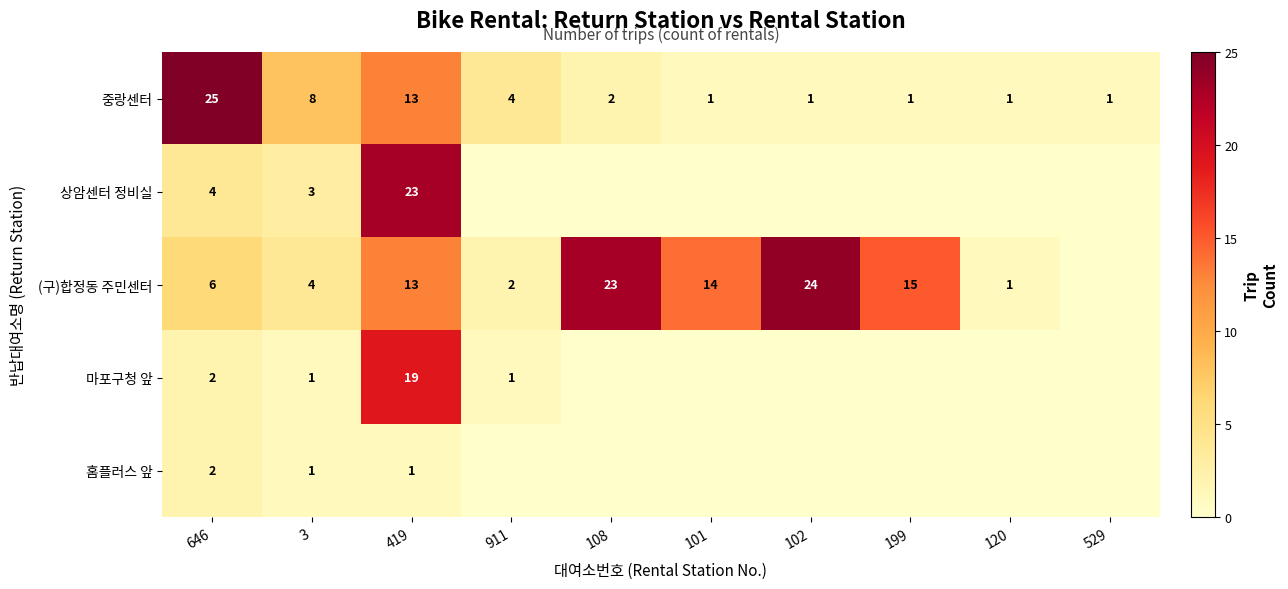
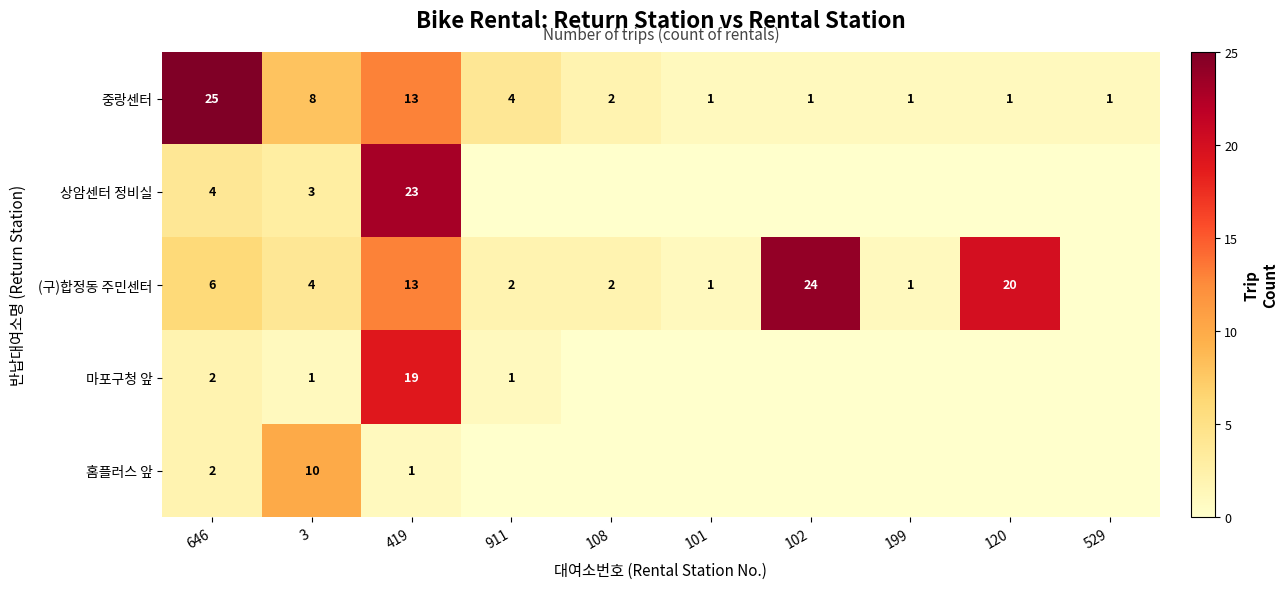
  {
    "중랑센터": {
      "646": 25,
      "3": 8,
      "419": 13,
      "911": 4,
      "108": 2,
      "101": 1,
      "102": 1,
      "199": 1,
      "120": 1,
      "529": 1
    },
    "상암센터 정비실": {
      "646": 4,
      "3": 3,
      "419": 23
    },
    "(구)합정동 주민센터": {
      "646": 6,
      "3": 4,
      "419": 13,
      "911": 2,
-     "108": 23,
-     "101": 14,
+     "108": 2,
+     "101": 1,
      "102": 24,
-     "199": 15,
-     "120": 1
+     "199": 1,
+     "120": 20
    },
    "마포구청 앞": {
      "646": 2,
      "3": 1,
      "419": 19,
      "911": 1
    },
    "홈플러스 앞": {
      "646": 2,
-     "3": 1,
+     "3": 10,
      "419": 1
    }
  }
